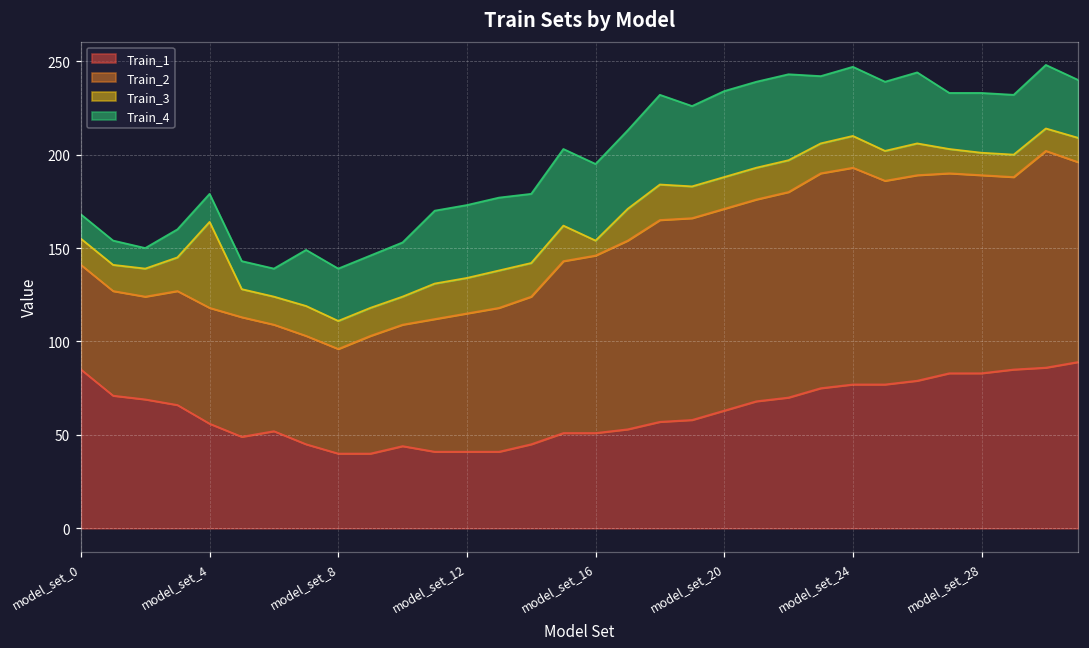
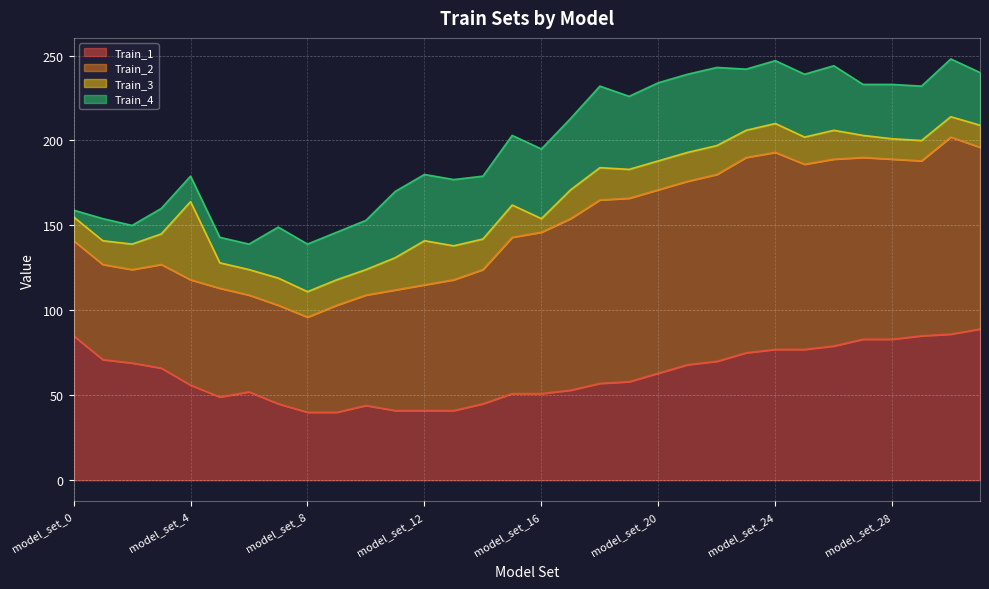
  {
    "Train_3": {
      "model_set_0": 14,
      "model_set_4": 46,
      "model_set_8": 15,
-     "model_set_12": 19,
+     "model_set_12": 26,
      "model_set_16": 8,
      "model_set_20": 17,
      "model_set_24": 17,
      "model_set_28": 12
    },
    "Train_4": {
-     "model_set_0": 13,
+     "model_set_0": 4,
      "model_set_4": 15,
      "model_set_8": 28,
      "model_set_12": 39,
      "model_set_16": 41,
      "model_set_20": 46,
      "model_set_24": 37,
      "model_set_28": 32
    }
  }
